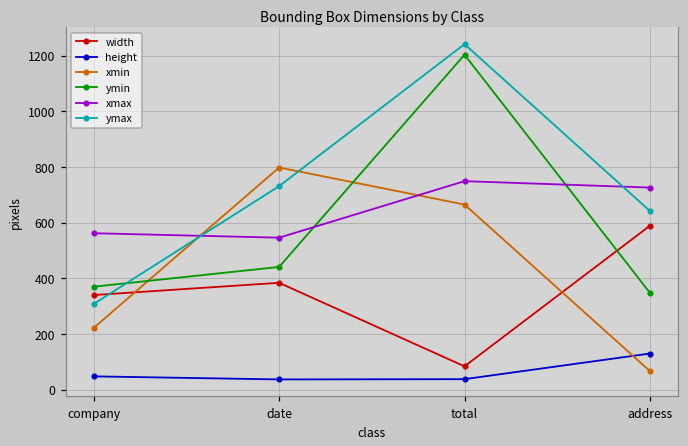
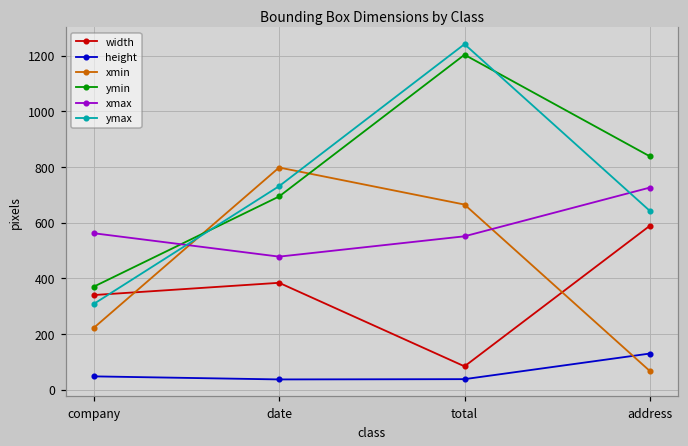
  {
    "width": {
      "company": 340,
      "date": 380,
      "total": 80,
      "address": 590
    },
    "height": {
      "company": 50,
      "date": 40,
      "total": 40,
      "address": 130
    },
    "xmin": {
      "company": 220,
      "date": 800,
      "total": 670,
      "address": 70
    },
    "ymin": {
      "company": 370,
-     "date": 440,
+     "date": 690,
      "total": 1200,
-     "address": 350
+     "address": 840
    },
    "xmax": {
      "company": 560,
-     "date": 550,
-     "total": 750,
+     "date": 480,
+     "total": 550,
      "address": 730
    },
    "ymax": {
      "company": 310,
      "date": 730,
      "total": 1240,
      "address": 640
    }
  }
